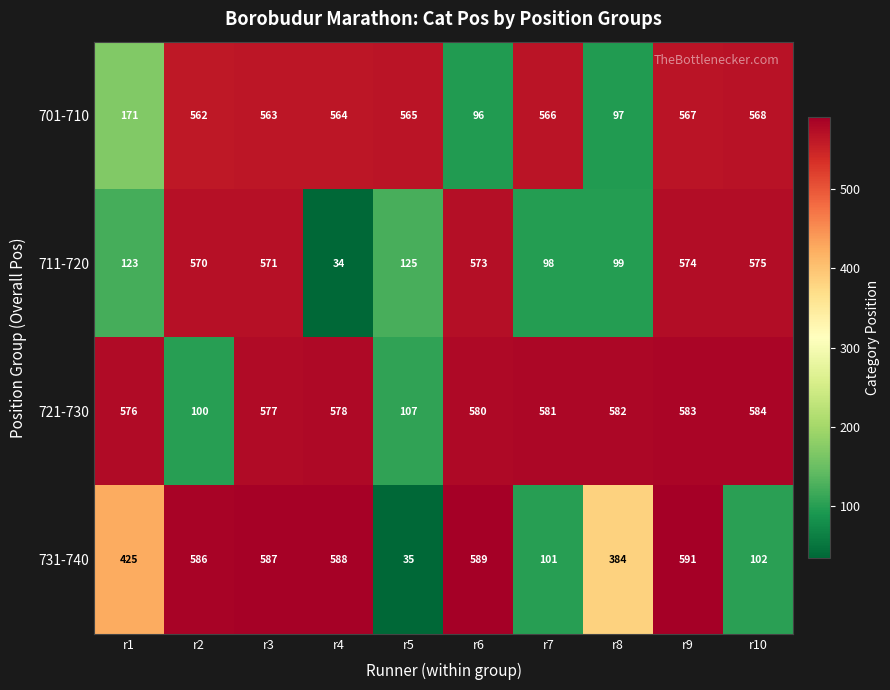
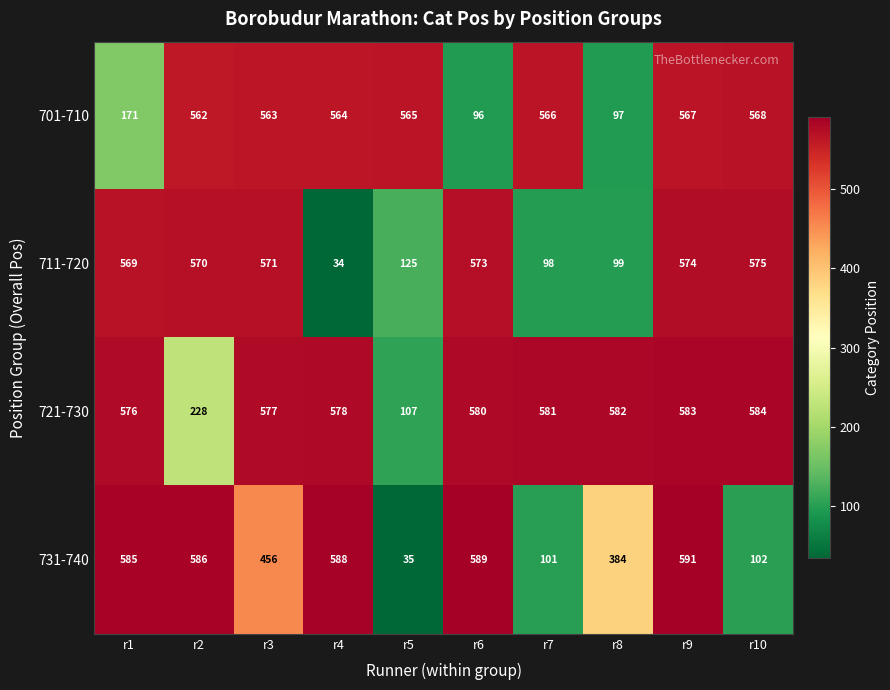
  {
    "701-710": {
      "r1": 171,
      "r2": 562,
      "r3": 563,
      "r4": 564,
      "r5": 565,
      "r6": 96,
      "r7": 566,
      "r8": 97,
      "r10": 568
    },
    "711-720": {
-     "r1": 123,
+     "r1": 569,
      "r2": 570,
      "r3": 571,
      "r4": 34,
      "r5": 125,
      "r6": 573,
      "r7": 98,
      "r8": 99,
      "r9": 574,
      "r10": 575
    },
    "721-730": {
      "r1": 576,
-     "r2": 100,
+     "r2": 228,
      "r3": 577,
      "r4": 578,
      "r5": 107,
      "r6": 580,
      "r7": 581,
      "r8": 582,
      "r9": 583,
      "r10": 584
    },
    "731-740": {
-     "r1": 425,
+     "r1": 585,
      "r2": 586,
-     "r3": 587,
+     "r3": 456,
      "r4": 588,
      "r5": 35,
      "r6": 589,
      "r7": 101,
      "r8": 384,
      "r9": 591,
      "r10": 102
    }
  }
